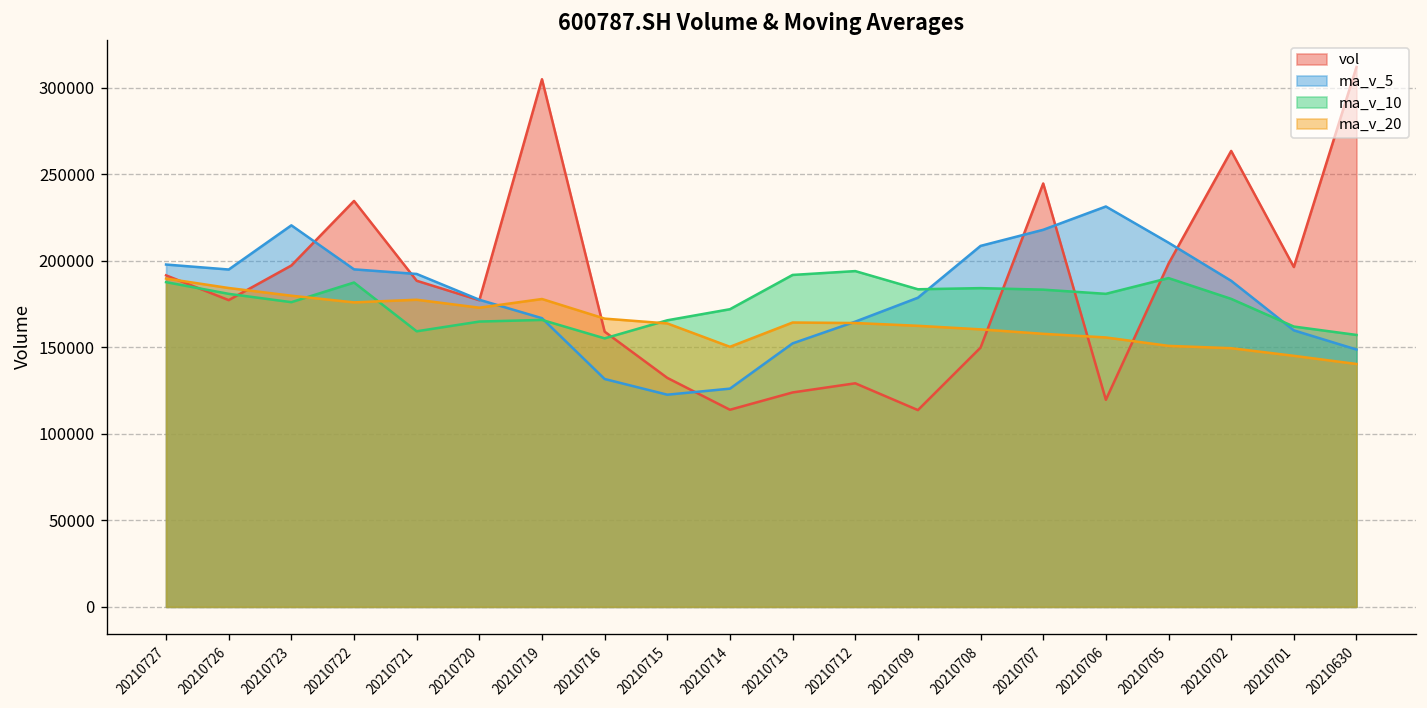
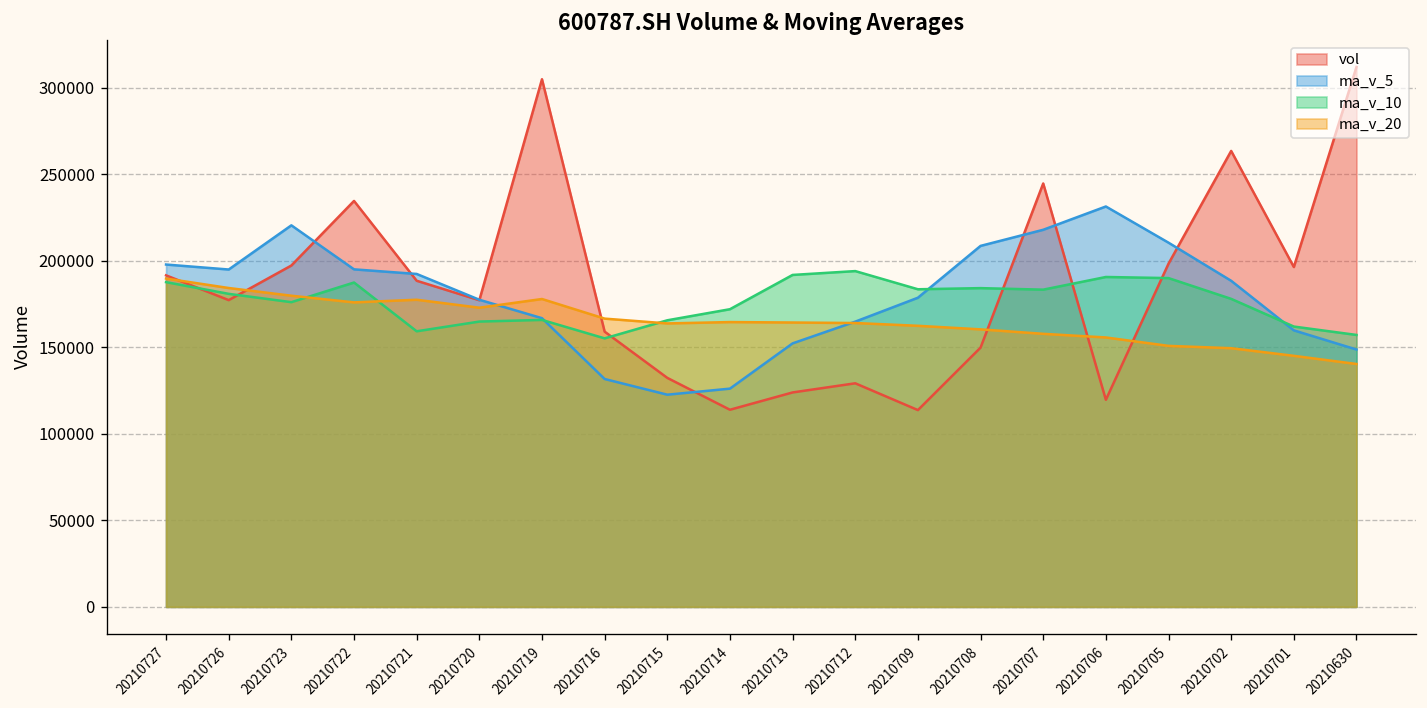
  {
    "vol": {
      "20210727": 192000,
      "20210726": 177000,
      "20210723": 197000,
      "20210722": 235000,
      "20210721": 189000,
      "20210719": 305000,
      "20210716": 159000,
      "20210715": 132000,
      "20210714": 114000,
      "20210713": 124000,
      "20210712": 129000,
      "20210709": 114000,
      "20210708": 150000,
      "20210707": 245000,
      "20210706": 120000,
      "20210705": 198000,
      "20210702": 264000,
      "20210701": 196000
    },
    "ma_v_5": {
      "20210727": 198000,
      "20210726": 195000,
      "20210723": 221000,
      "20210722": 195000,
      "20210721": 192000,
      "20210716": 132000,
      "20210715": 123000,
      "20210714": 126000,
      "20210713": 152000,
      "20210709": 179000,
      "20210708": 209000,
      "20210707": 218000,
      "20210706": 231000,
      "20210705": 211000,
      "20210702": 188000,
      "20210701": 160000,
      "20210630": 149000
    },
    "ma_v_10": {
      "20210727": 188000,
      "20210726": 181000,
      "20210723": 176000,
      "20210722": 187000,
      "20210721": 159000,
      "20210720": 165000,
      "20210716": 155000,
      "20210715": 166000,
      "20210714": 172000,
      "20210713": 192000,
      "20210712": 194000,
      "20210709": 184000,
      "20210708": 184000,
      "20210707": 183000,
-     "20210706": 181000,
+     "20210706": 191000,
      "20210705": 190000,
      "20210702": 178000,
      "20210701": 162000,
      "20210630": 157000
    },
    "ma_v_20": {
      "20210727": 190000,
      "20210726": 184000,
      "20210723": 180000,
      "20210722": 176000,
      "20210721": 178000,
      "20210720": 173000,
      "20210719": 178000,
      "20210716": 167000,
      "20210715": 164000,
-     "20210714": 150000,
+     "20210714": 165000,
      "20210713": 164000,
      "20210709": 162000,
      "20210708": 160000,
      "20210707": 158000,
      "20210706": 156000,
      "20210705": 151000,
      "20210702": 150000,
      "20210701": 145000,
      "20210630": 140000
    }
  }
